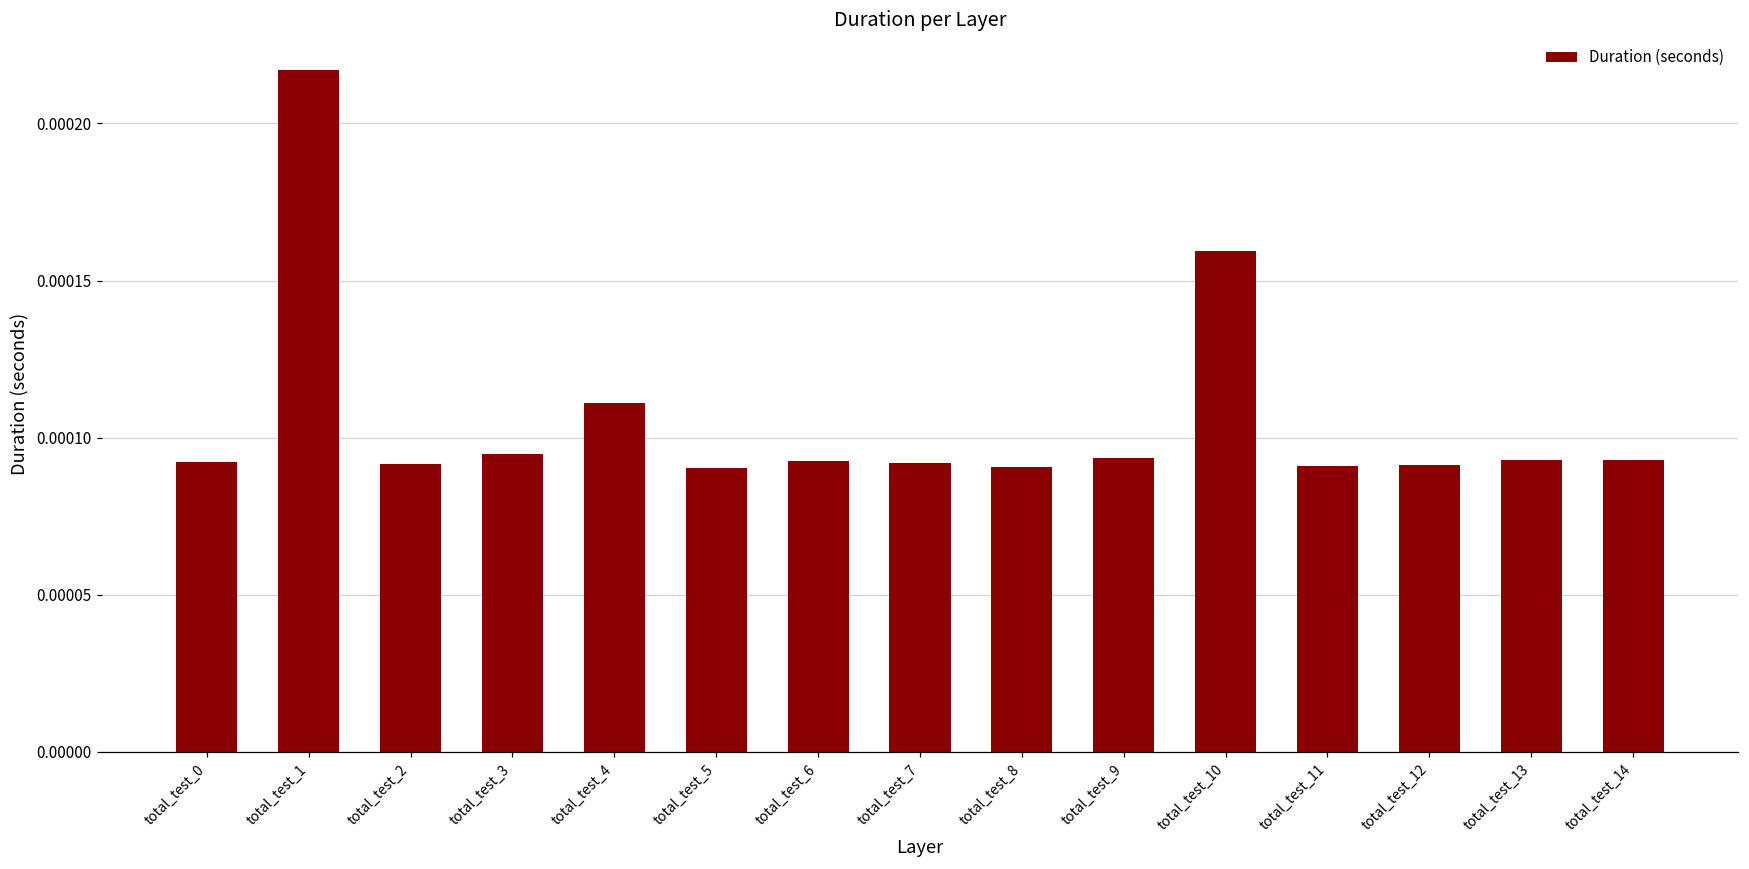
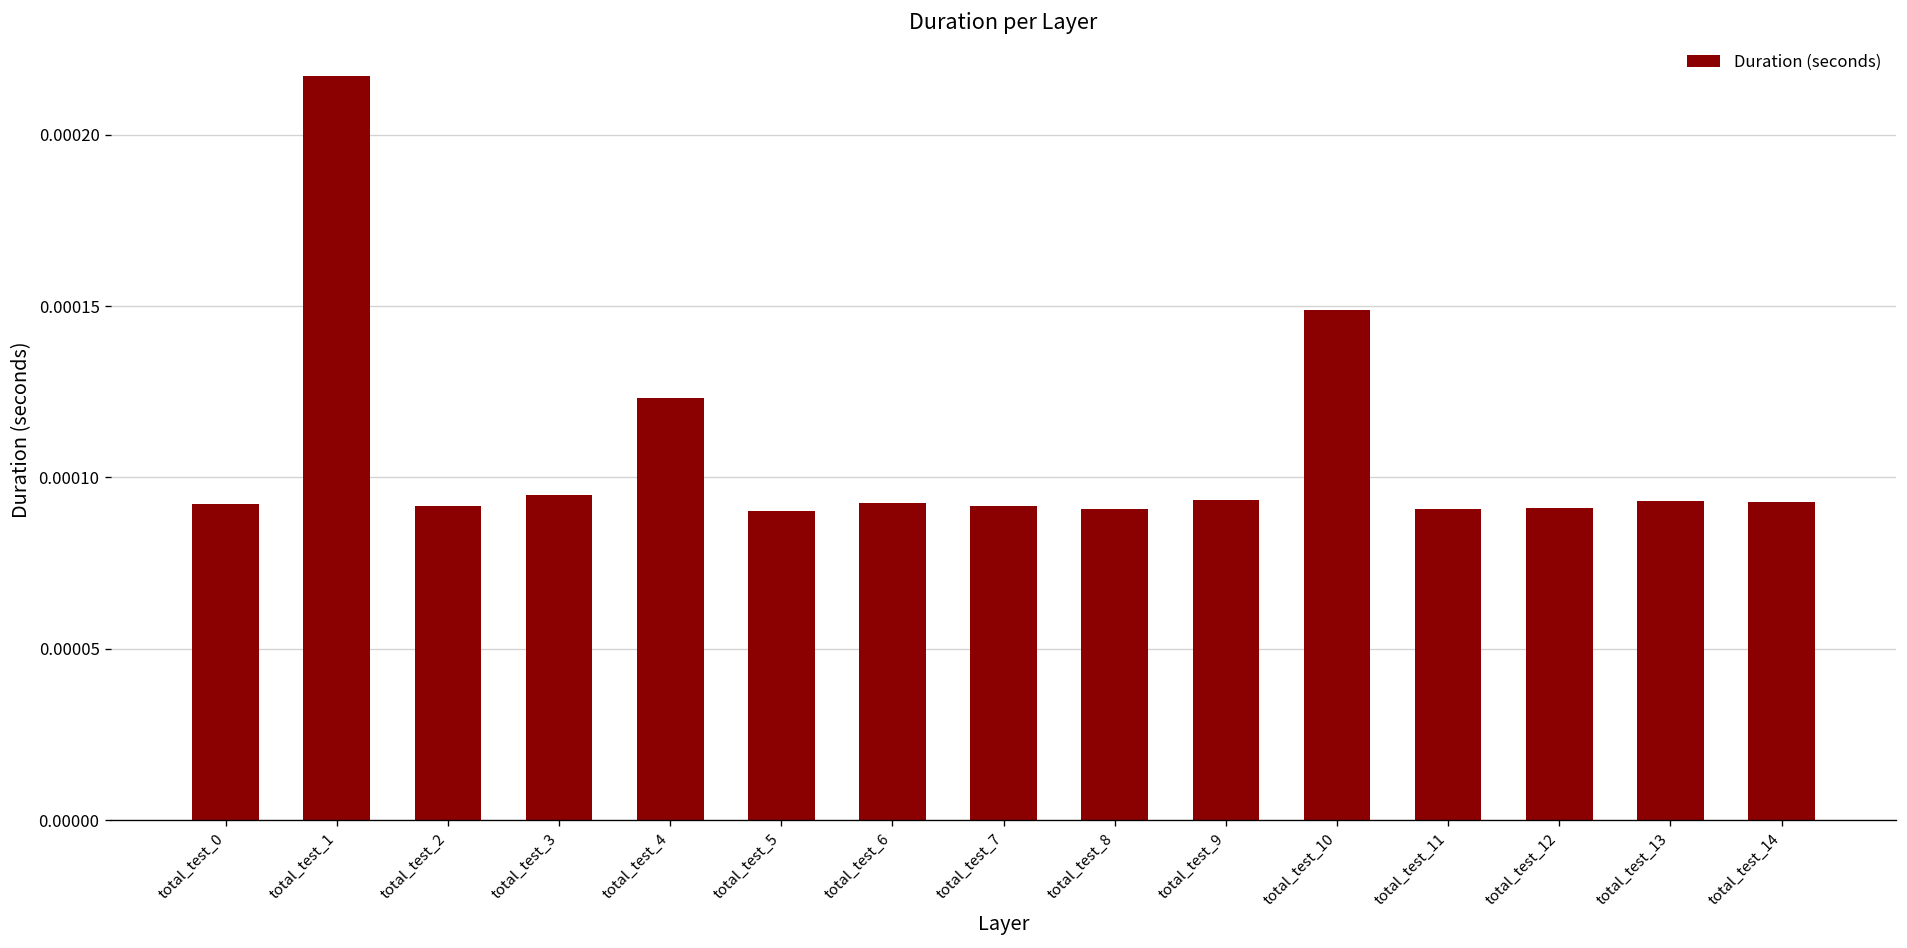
  {
    "total_test_0": 0.000092,
    "total_test_1": 0.000217,
    "total_test_2": 0.000092,
    "total_test_3": 0.000095,
-   "total_test_4": 0.000111,
+   "total_test_4": 0.000123,
    "total_test_5": 0.000090,
    "total_test_6": 0.000092,
    "total_test_7": 0.000092,
    "total_test_8": 0.000091,
    "total_test_9": 0.000093,
-   "total_test_10": 0.000159,
+   "total_test_10": 0.000149,
    "total_test_11": 0.000091,
    "total_test_12": 0.000091,
    "total_test_13": 0.000093,
    "total_test_14": 0.000093
  }
